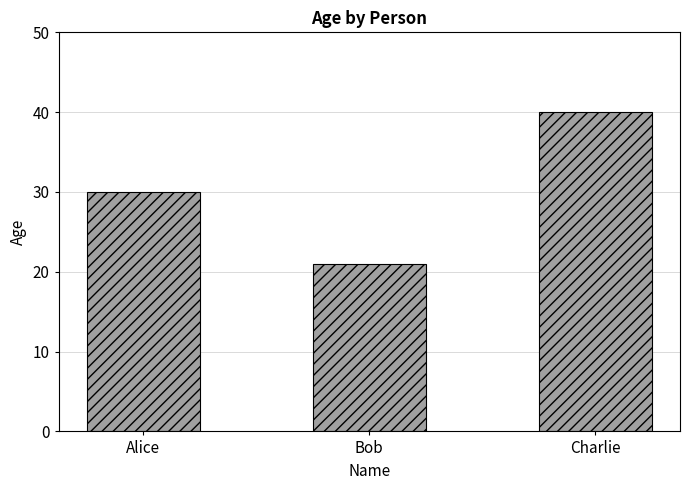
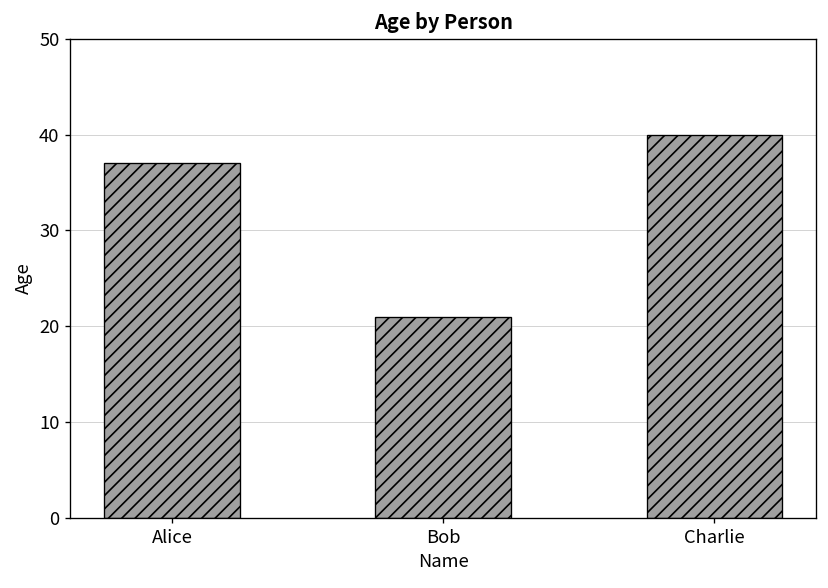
  {
-   "Alice": 30,
+   "Alice": 37,
    "Bob": 21,
    "Charlie": 40
  }
